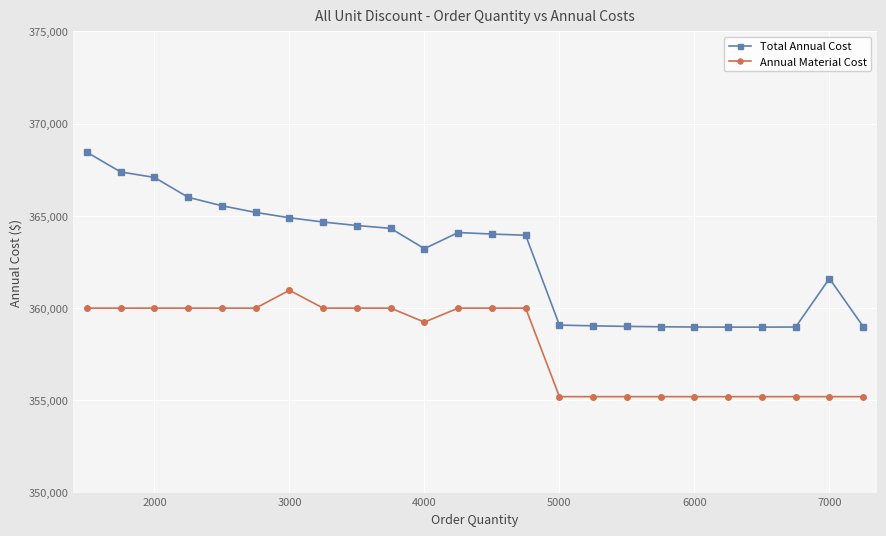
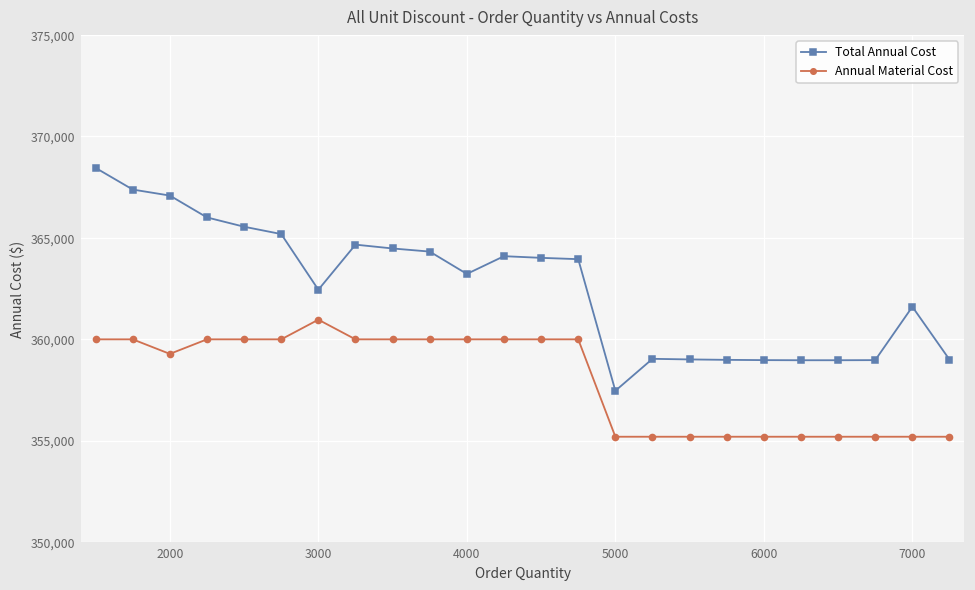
  {
    "Total Annual Cost": {
      "2000": "367,100",
-     "3000": "364,900",
+     "3000": "362,400",
      "4000": "363,200",
-     "5000": "359,100",
+     "5000": "357,500",
      "6000": "359,000",
      "7000": "361,600"
    },
    "Annual Material Cost": {
-     "2000": "360,000",
+     "2000": "359,300",
      "3000": "361,000",
-     "4000": "359,200",
+     "4000": "360,000",
      "5000": "355,200",
      "6000": "355,200",
      "7000": "355,200"
    }
  }
